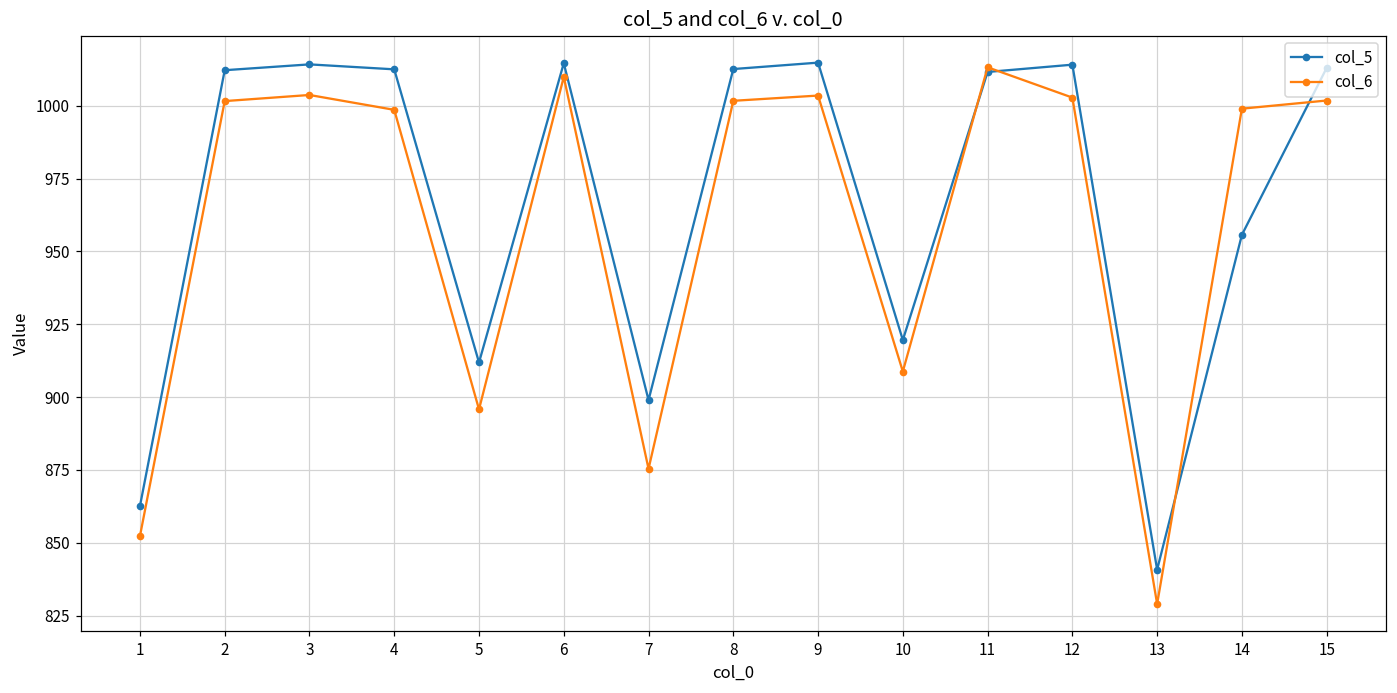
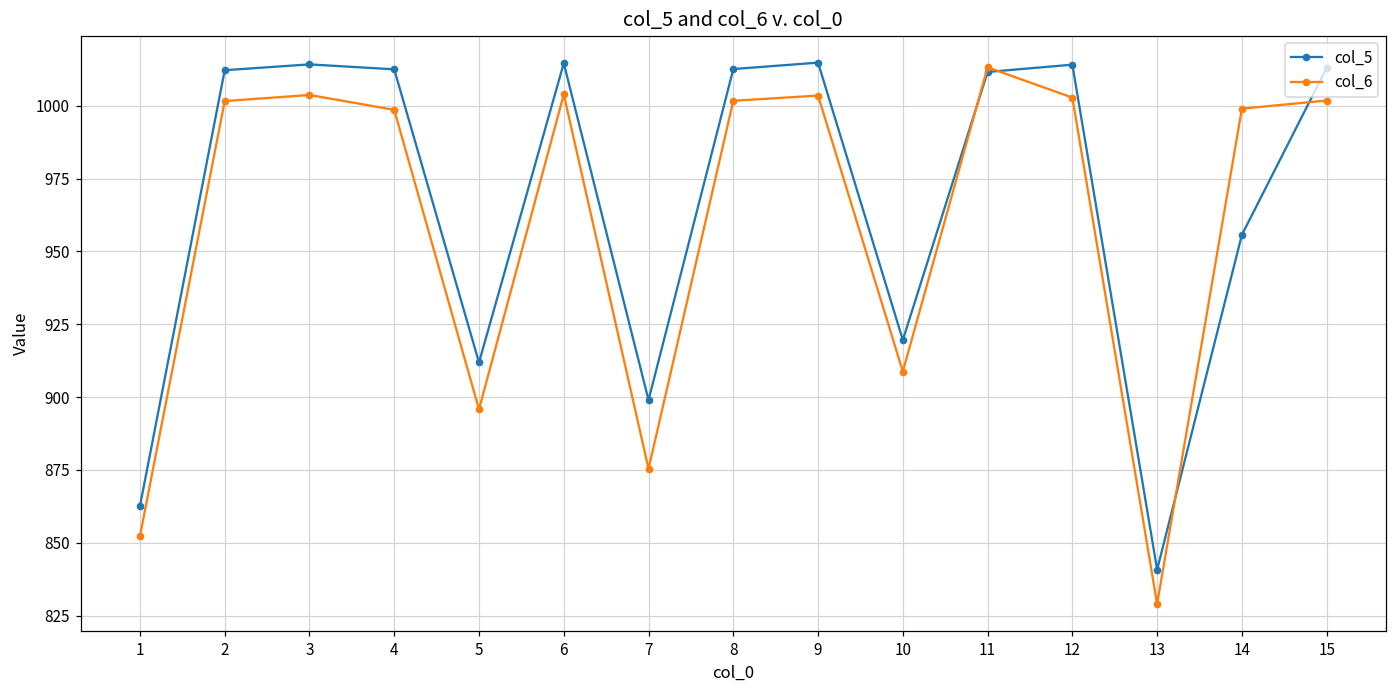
  {
    "col_5": {
      "1": 863,
      "2": 1012,
      "3": 1014,
      "4": 1013,
      "5": 912,
      "6": 1015,
      "7": 899,
      "8": 1013,
      "9": 1015,
      "10": 920,
      "11": 1012,
      "12": 1014,
      "13": 841,
      "14": 956
    },
    "col_6": {
      "1": 852,
      "2": 1002,
      "3": 1004,
      "4": 999,
      "5": 896,
-     "6": 1010,
+     "6": 1004,
      "7": 875,
      "8": 1002,
      "9": 1004,
      "10": 909,
      "11": 1013,
      "12": 1003,
      "13": 829,
      "14": 999,
      "15": 1002
    }
  }
